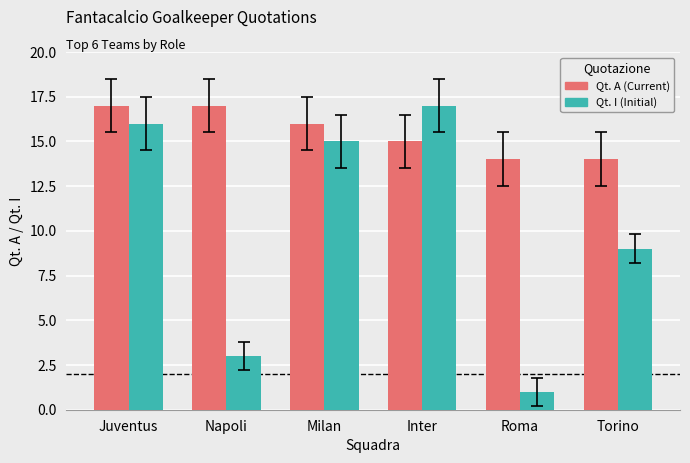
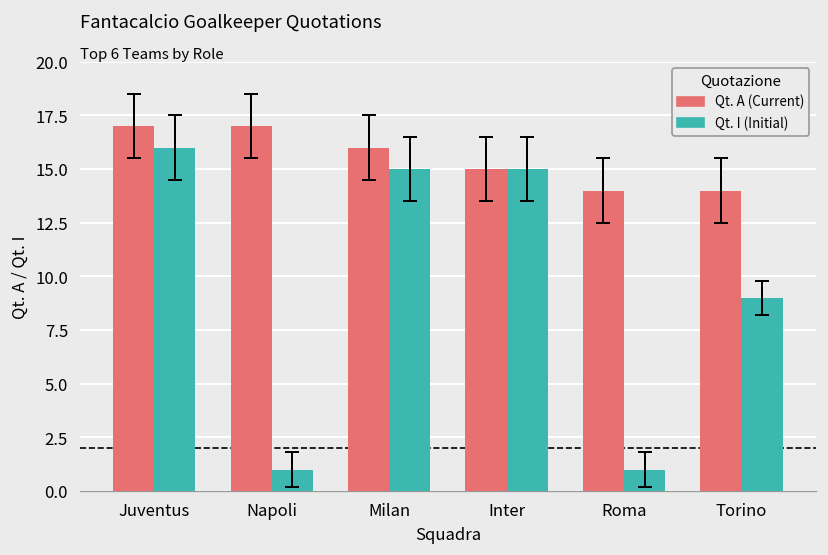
  {
    "Qt. A (Current)": {
      "Juventus": 17,
      "Napoli": 17,
      "Milan": 16,
      "Inter": 15,
      "Roma": 14,
      "Torino": 14
    },
    "Qt. I (Initial)": {
      "Juventus": 16,
-     "Napoli": 3,
+     "Napoli": 1,
      "Milan": 15,
-     "Inter": 17,
+     "Inter": 15,
      "Roma": 1,
      "Torino": 9
    }
  }
